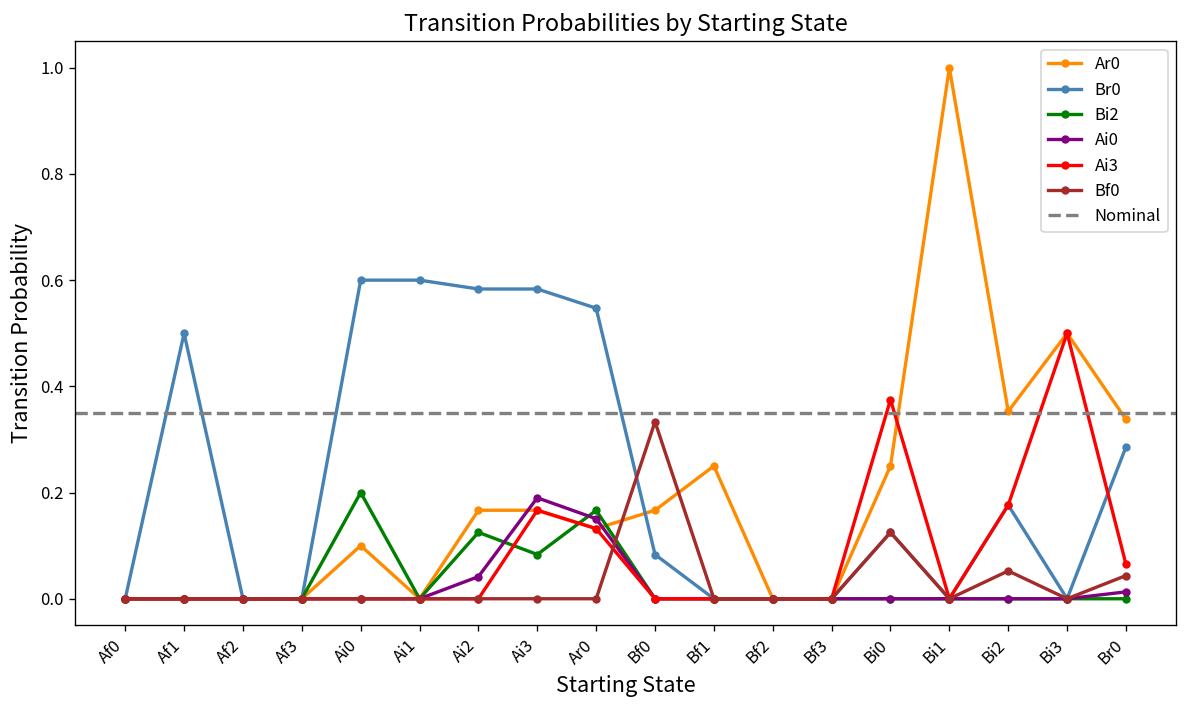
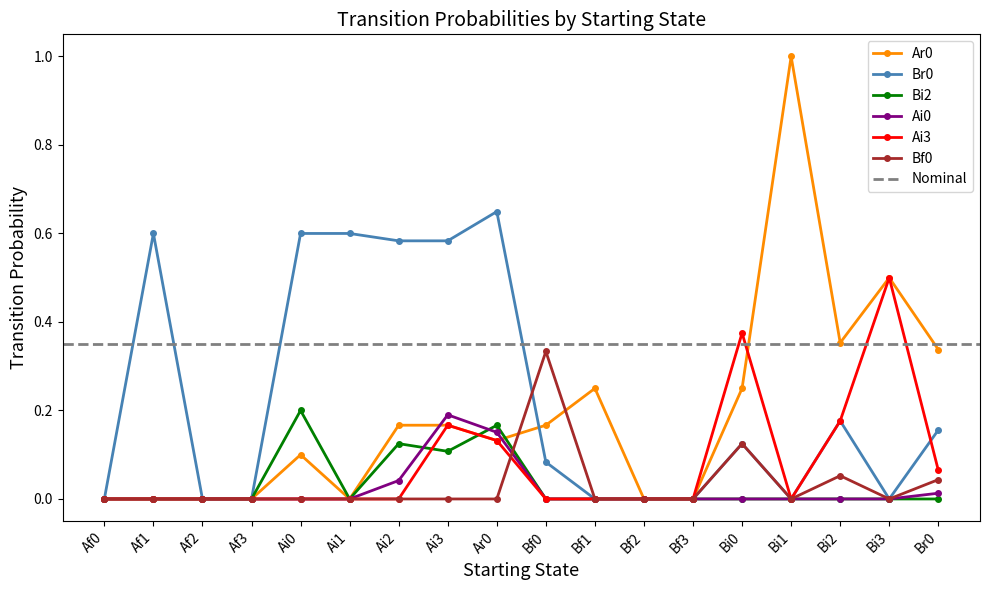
  {
    "Ar0": {
      "Ai0": 0.10,
      "Ai2": 0.17,
      "Bf0": 0.17,
      "Bf1": 0.25,
      "Bi0": 0.25,
      "Bi1": 1.00,
      "Bi2": 0.35,
      "Br0": 0.34
    },
    "Br0": {
-     "Af1": 0.5,
+     "Af1": 0.6,
      "Ai0": 0.60,
      "Ai1": 0.60,
      "Ai2": 0.58,
      "Ai3": 0.58,
-     "Ar0": 0.55,
+     "Ar0": 0.65,
      "Bf0": 0.08,
-     "Br0": 0.29
+     "Br0": 0.16
    },
    "Bi2": {
      "Ai0": 0.20,
      "Ai2": 0.13,
-     "Ai3": 0.08,
+     "Ai3": 0.11,
      "Ar0": 0.17,
      "Br0": 0.00
    },
    "Ai0": {
      "Ai2": 0.04,
      "Ai3": 0.19,
      "Ar0": 0.15,
      "Br0": 0.01
    },
    "Ai3": {
      "Bi0": 0.38,
      "Br0": 0.06
    },
    "Bf0": {
      "Ai3": 0.00,
      "Ar0": 0.00,
      "Bf0": 0.33,
      "Bi2": 0.05,
      "Br0": 0.04
    }
  }
